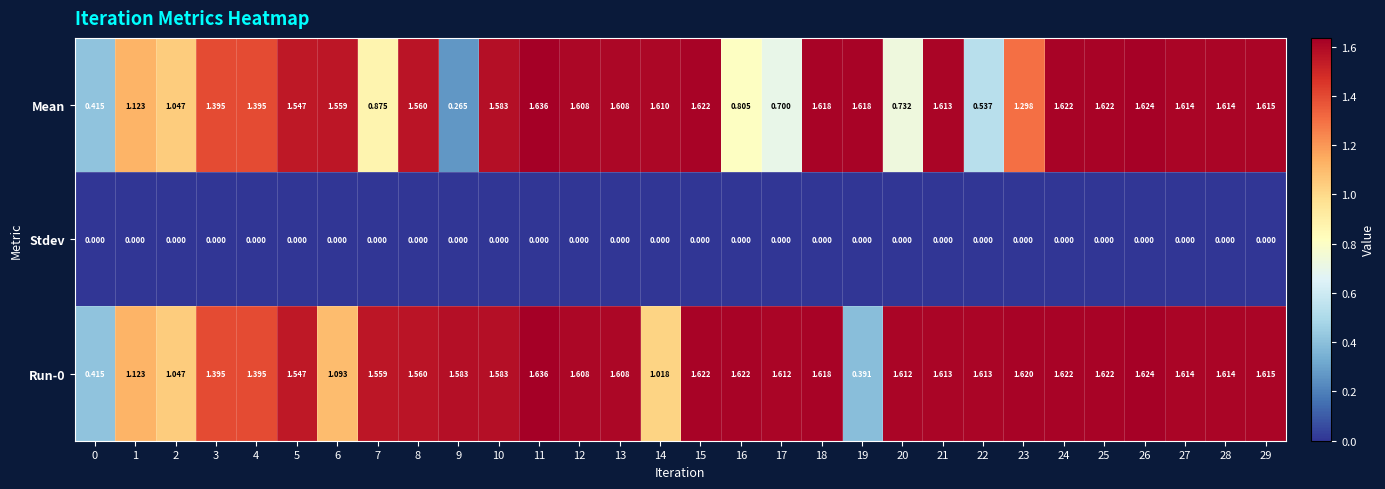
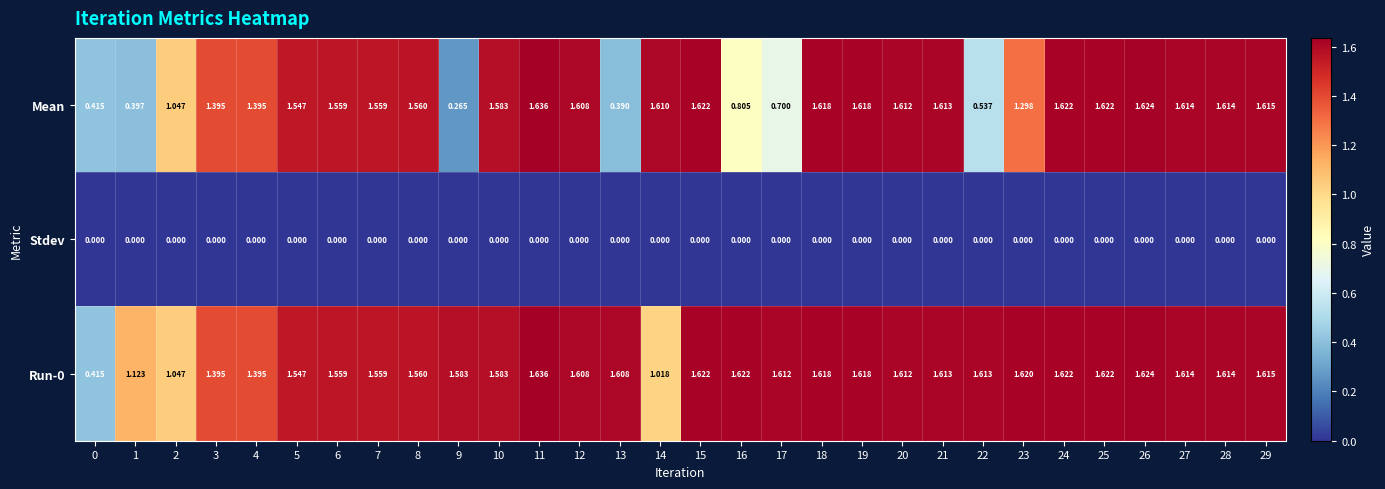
  {
    "Mean": {
      "0": 0.415,
-     "1": 1.123,
+     "1": 0.397,
      "2": 1.047,
      "3": 1.395,
      "4": 1.395,
      "5": 1.547,
      "6": 1.559,
-     "7": 0.875,
+     "7": 1.559,
      "8": 1.560,
      "9": 0.265,
      "10": 1.583,
      "11": 1.636,
      "12": 1.608,
-     "13": 1.608,
+     "13": 0.390,
      "14": 1.610,
      "15": 1.622,
      "16": 0.805,
      "17": 0.700,
      "18": 1.618,
      "19": 1.618,
-     "20": 0.732,
+     "20": 1.612,
      "21": 1.613,
      "22": 0.537,
      "23": 1.298,
      "24": 1.622,
      "25": 1.622,
      "26": 1.624,
      "27": 1.614,
      "28": 1.614,
      "29": 1.615
    },
    "Stdev": {
      "0": 0.000,
      "1": 0.000,
      "2": 0.000,
      "3": 0.000,
      "4": 0.000,
      "5": 0.000,
      "6": 0.000,
      "7": 0.000,
      "8": 0.000,
      "9": 0.000,
      "10": 0.000,
      "11": 0.000,
      "12": 0.000,
      "13": 0.000,
      "14": 0.000,
      "15": 0.000,
      "16": 0.000,
      "17": 0.000,
      "18": 0.000,
      "19": 0.000,
      "20": 0.000,
      "21": 0.000,
      "22": 0.000,
      "23": 0.000,
      "24": 0.000,
      "25": 0.000,
      "26": 0.000,
      "27": 0.000,
      "28": 0.000,
      "29": 0.000
    },
    "Run-0": {
      "0": 0.415,
      "1": 1.123,
      "2": 1.047,
      "3": 1.395,
      "4": 1.395,
      "5": 1.547,
-     "6": 1.093,
+     "6": 1.559,
      "7": 1.559,
      "8": 1.560,
      "9": 1.583,
      "10": 1.583,
      "11": 1.636,
      "12": 1.608,
      "13": 1.608,
      "14": 1.018,
      "15": 1.622,
      "16": 1.622,
      "17": 1.612,
      "18": 1.618,
-     "19": 0.391,
+     "19": 1.618,
      "20": 1.612,
      "21": 1.613,
      "22": 1.613,
      "23": 1.620,
      "24": 1.622,
      "25": 1.622,
      "26": 1.624,
      "27": 1.614,
      "28": 1.614,
      "29": 1.615
    }
  }
